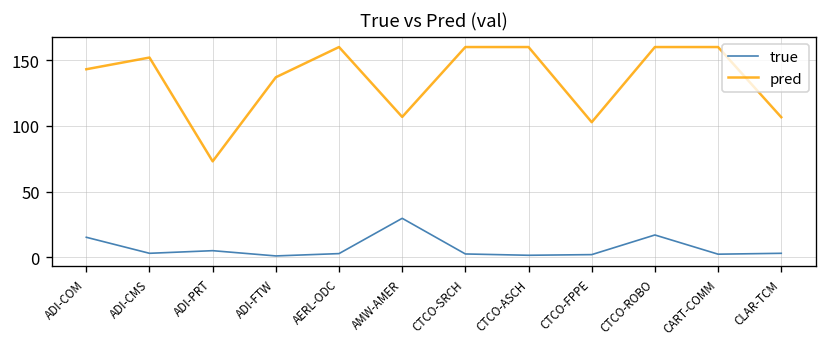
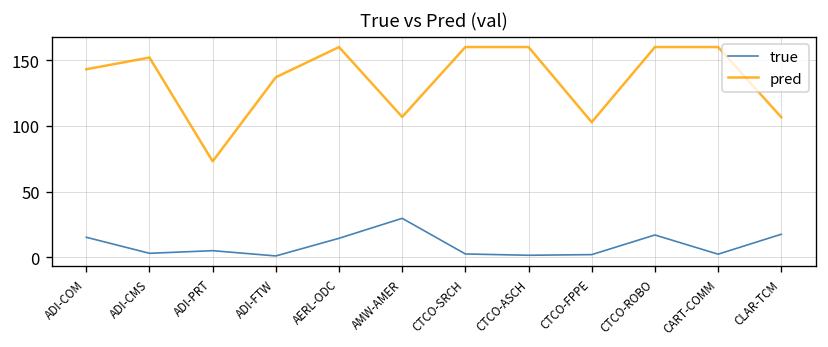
  {
    "true": {
      "ADI-COM": 15,
      "ADI-CMS": 3,
      "ADI-PRT": 5,
      "ADI-FTW": 1,
-     "AERL-ODC": 3,
+     "AERL-ODC": 14,
      "AMW-AMER": 30,
      "CTCO-SRCH": 3,
      "CTCO-ASCH": 2,
      "CTCO-FPPE": 2,
      "CTCO-ROBO": 17,
      "CART-COMM": 2,
-     "CLAR-TCM": 3
+     "CLAR-TCM": 18
    },
    "pred": {
      "ADI-COM": 143,
      "ADI-CMS": 152,
      "ADI-PRT": 73,
      "ADI-FTW": 137,
      "AERL-ODC": 160,
      "AMW-AMER": 107,
      "CTCO-SRCH": 160,
      "CTCO-ASCH": 160,
      "CTCO-FPPE": 103,
      "CTCO-ROBO": 160,
      "CART-COMM": 160,
      "CLAR-TCM": 107
    }
  }
